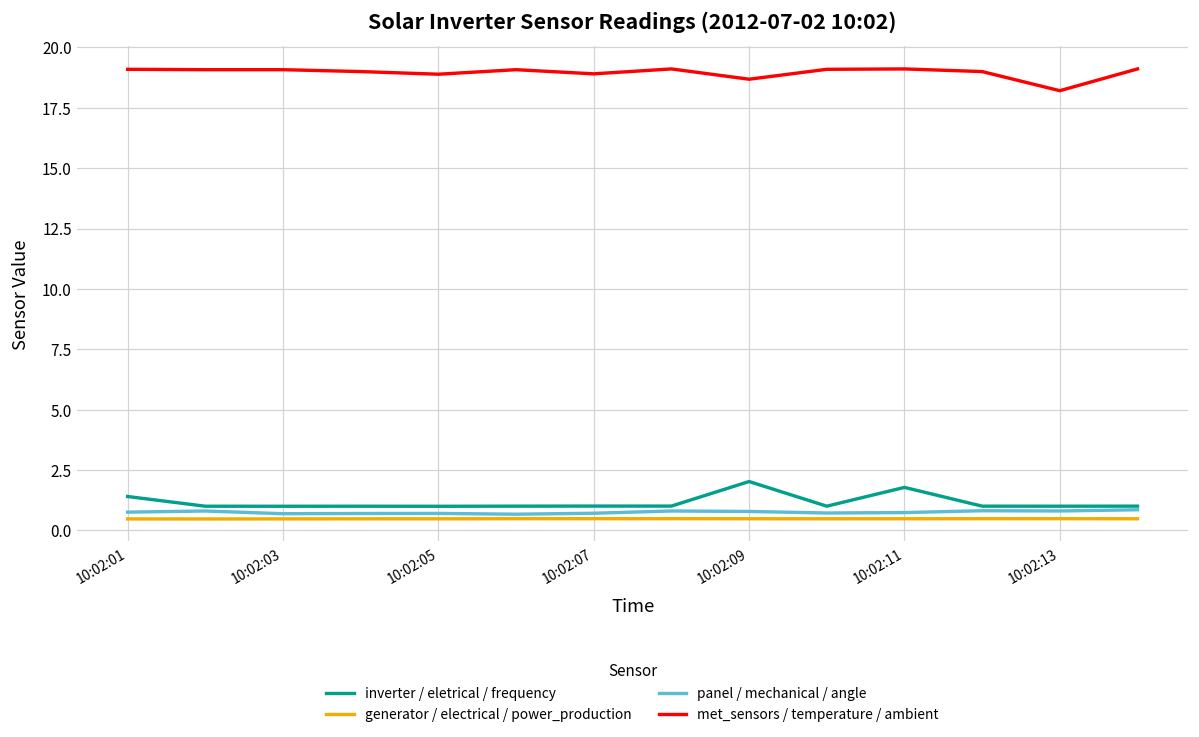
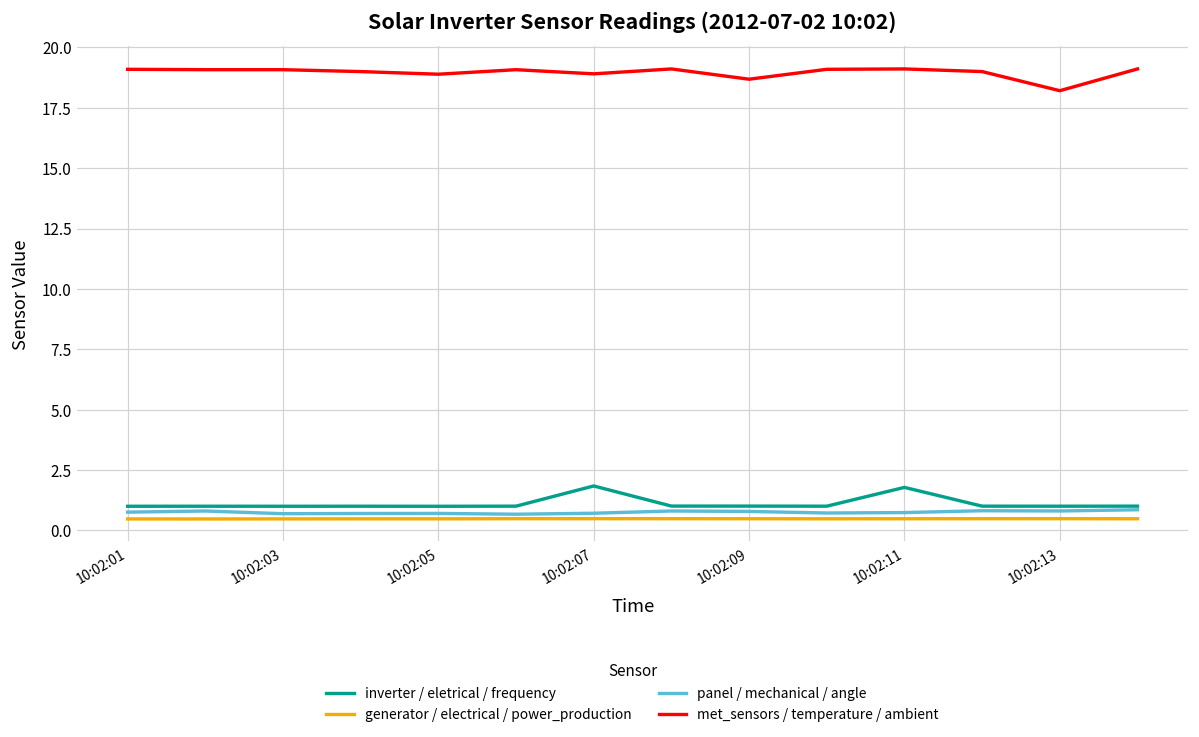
  {
    "inverter / eletrical / frequency": {
-     "10:02:01": 1.4,
+     "10:02:01": 1.0,
      "10:02:03": 1.0,
      "10:02:05": 1.0,
-     "10:02:07": 1.0,
-     "10:02:09": 2.0,
+     "10:02:07": 1.8,
+     "10:02:09": 1.0,
      "10:02:11": 1.8,
      "10:02:13": 1.0
    },
    "generator / electrical / power_production": {
      "10:02:01": 0.5,
      "10:02:03": 0.5,
      "10:02:05": 0.5,
      "10:02:07": 0.5,
      "10:02:09": 0.5,
      "10:02:11": 0.5,
      "10:02:13": 0.5
    },
    "panel / mechanical / angle": {
      "10:02:01": 0.8,
      "10:02:03": 0.7,
      "10:02:05": 0.7,
      "10:02:07": 0.7,
      "10:02:09": 0.8,
      "10:02:11": 0.7,
      "10:02:13": 0.8
    },
    "met_sensors / temperature / ambient": {
      "10:02:01": 19.1,
      "10:02:03": 19.1,
      "10:02:05": 18.9,
      "10:02:07": 18.9,
      "10:02:09": 18.7,
      "10:02:11": 19.1,
      "10:02:13": 18.2
    }
  }
